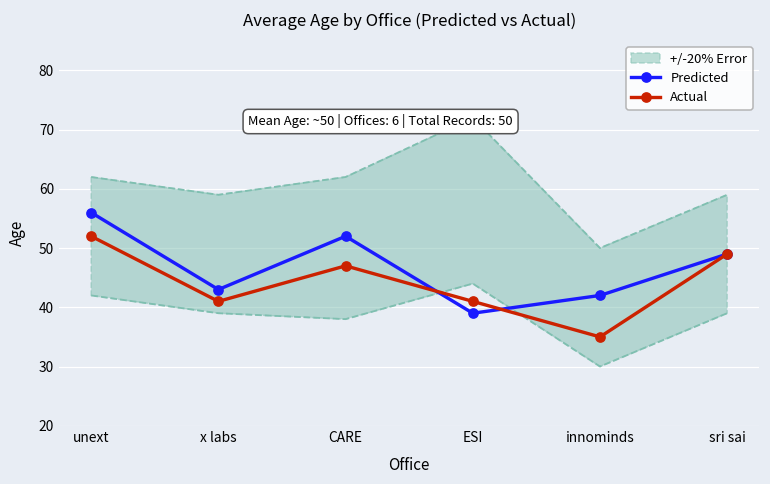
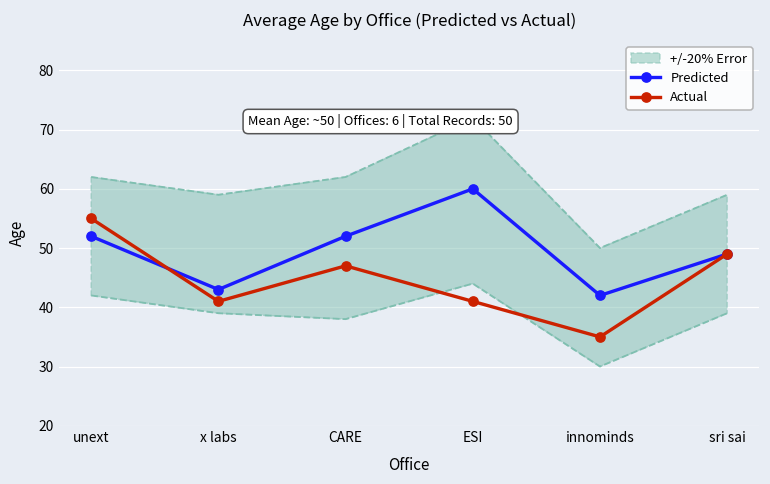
  {
    "Predicted": {
-     "unext": 56,
+     "unext": 52,
      "x labs": 43,
      "CARE": 52,
-     "ESI": 39,
+     "ESI": 60,
      "innominds": 42
    },
    "Actual": {
-     "unext": 52,
+     "unext": 55,
      "x labs": 41,
      "CARE": 47,
      "ESI": 41,
      "innominds": 35
    }
  }
